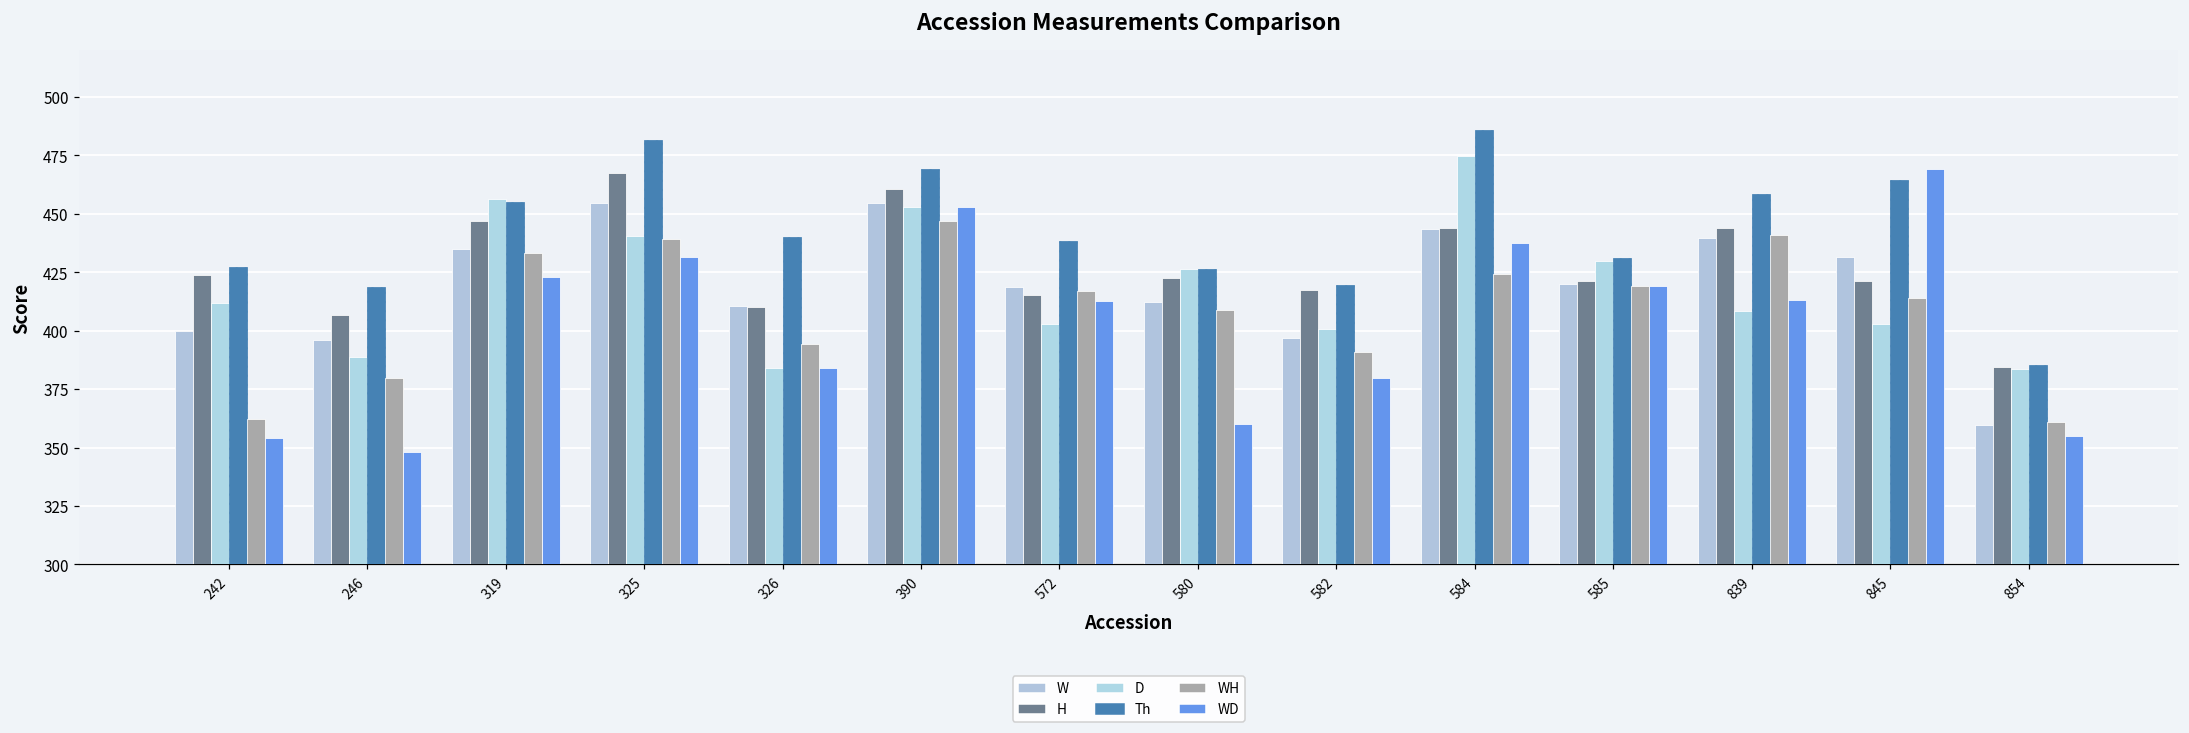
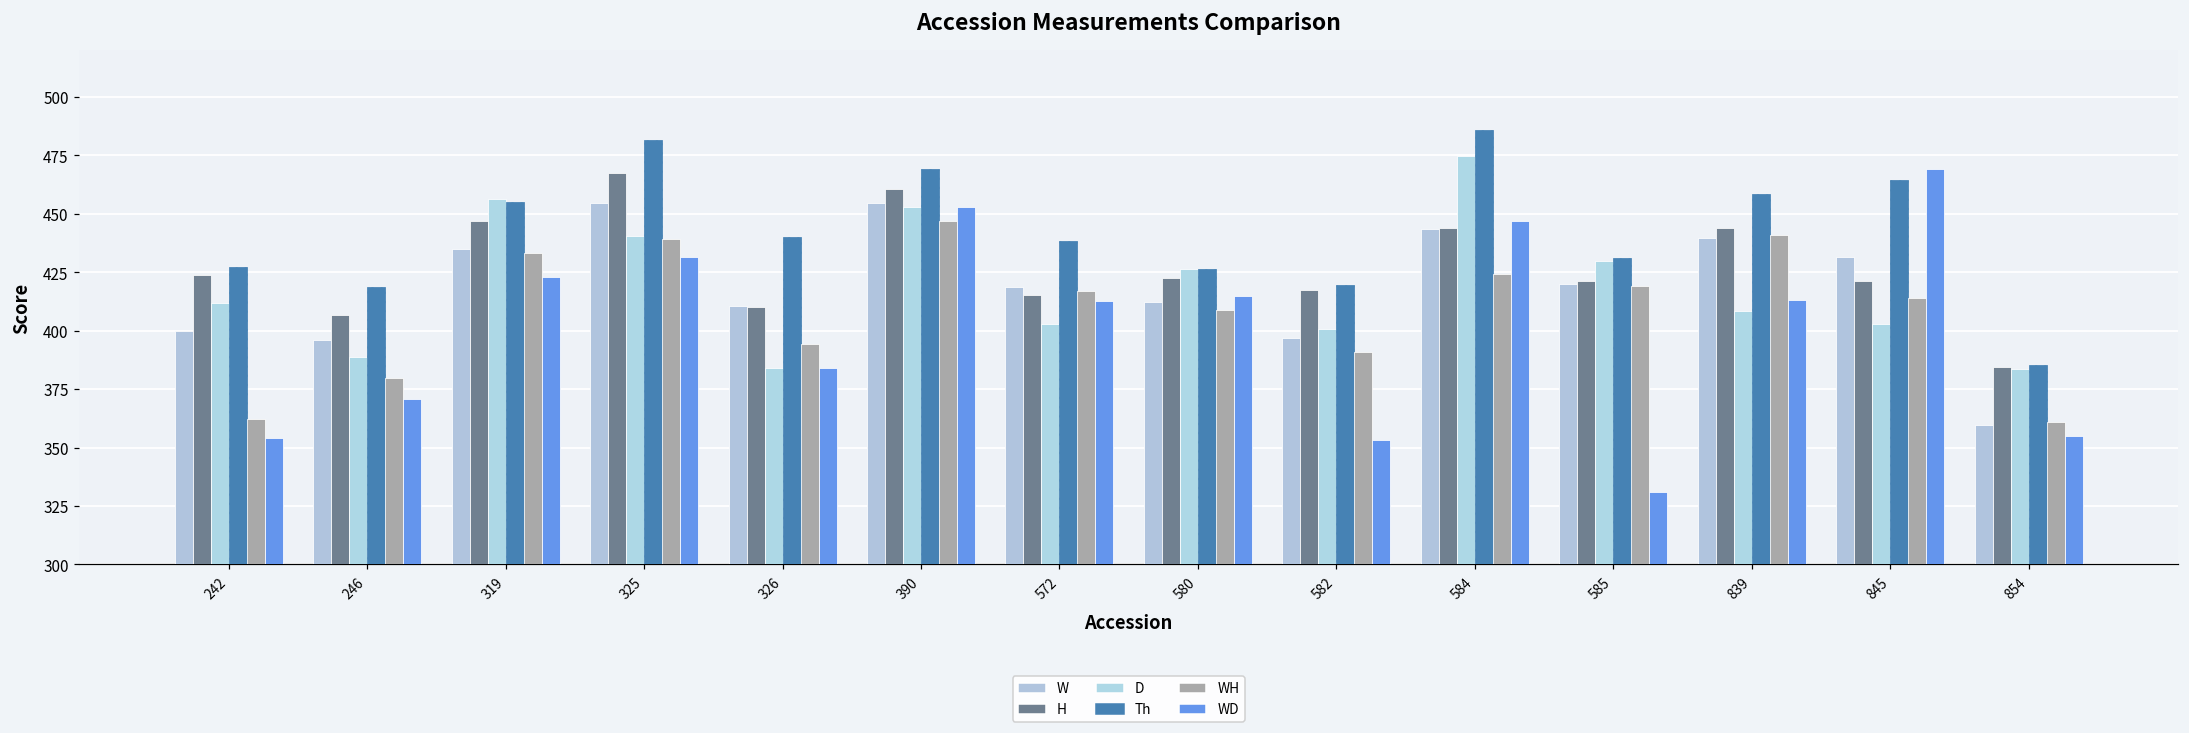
  {
    "WD": {
      "242": 354,
-     "246": 348,
+     "246": 371,
      "319": 423,
      "325": 432,
      "326": 384,
      "390": 453,
      "572": 413,
-     "580": 360,
-     "582": 380,
-     "584": 438,
-     "585": 419,
+     "580": 415,
+     "582": 353,
+     "584": 447,
+     "585": 331,
      "839": 413,
      "845": 469,
      "854": 355
    }
  }
